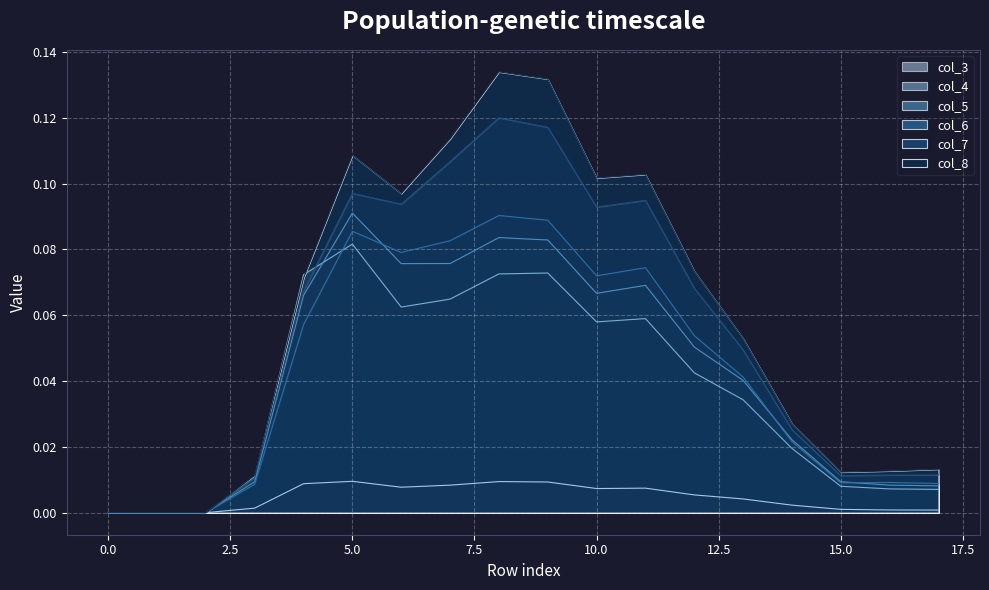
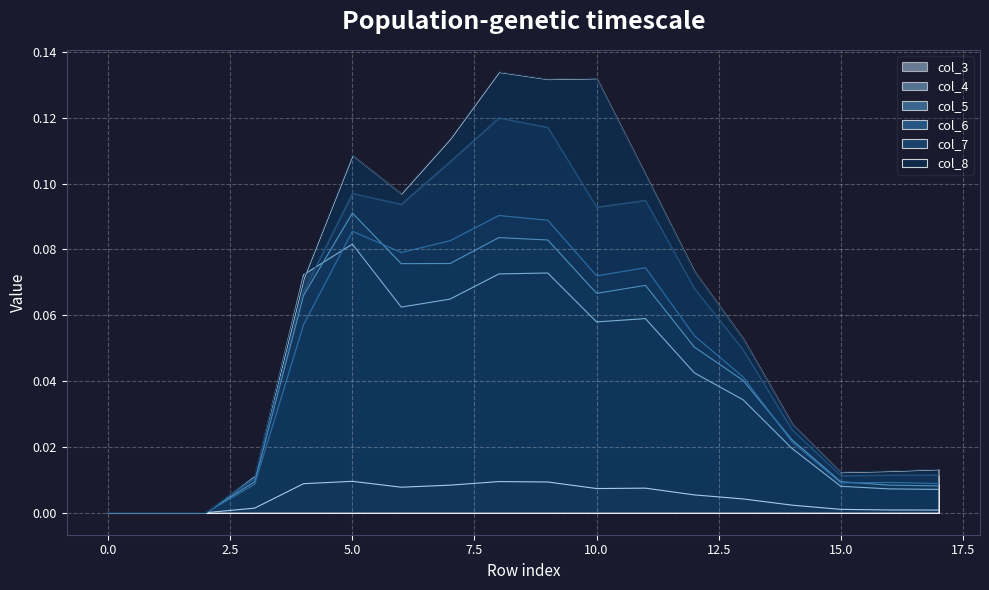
  {
    "col_8": {
      "5.0": 0.109,
-     "10.0": 0.102,
+     "10.0": 0.132,
      "15.0": 0.012
    }
  }
